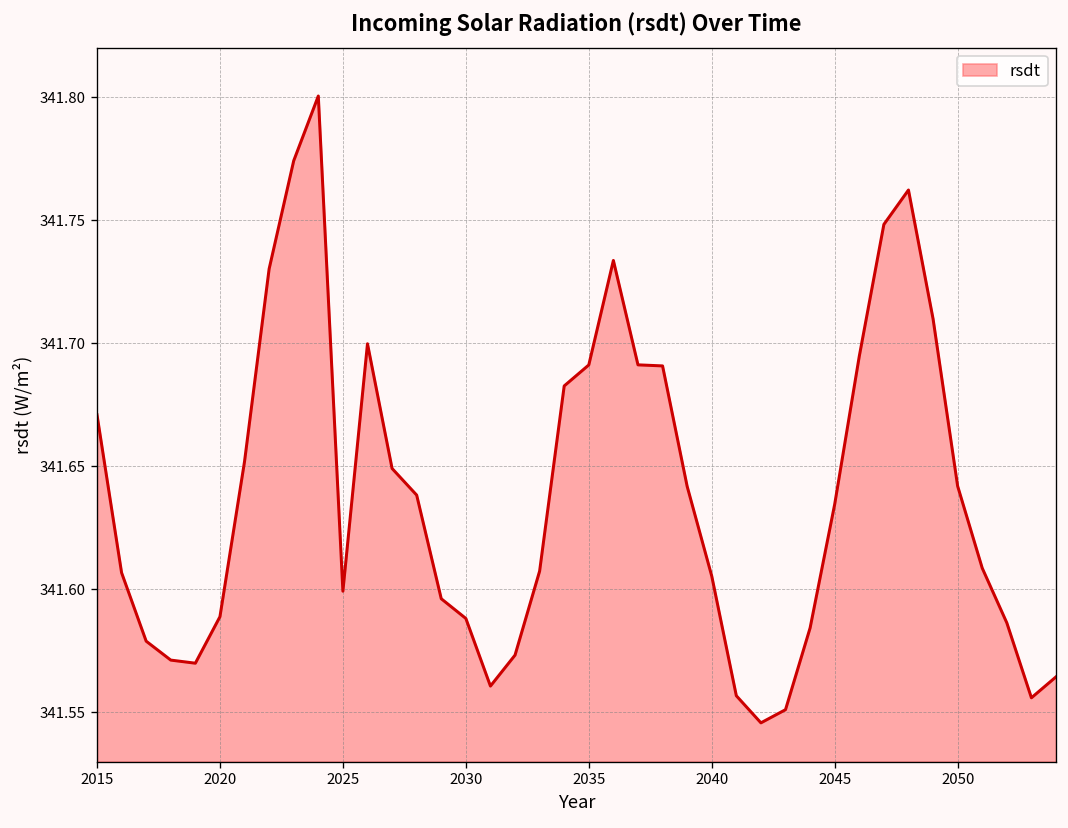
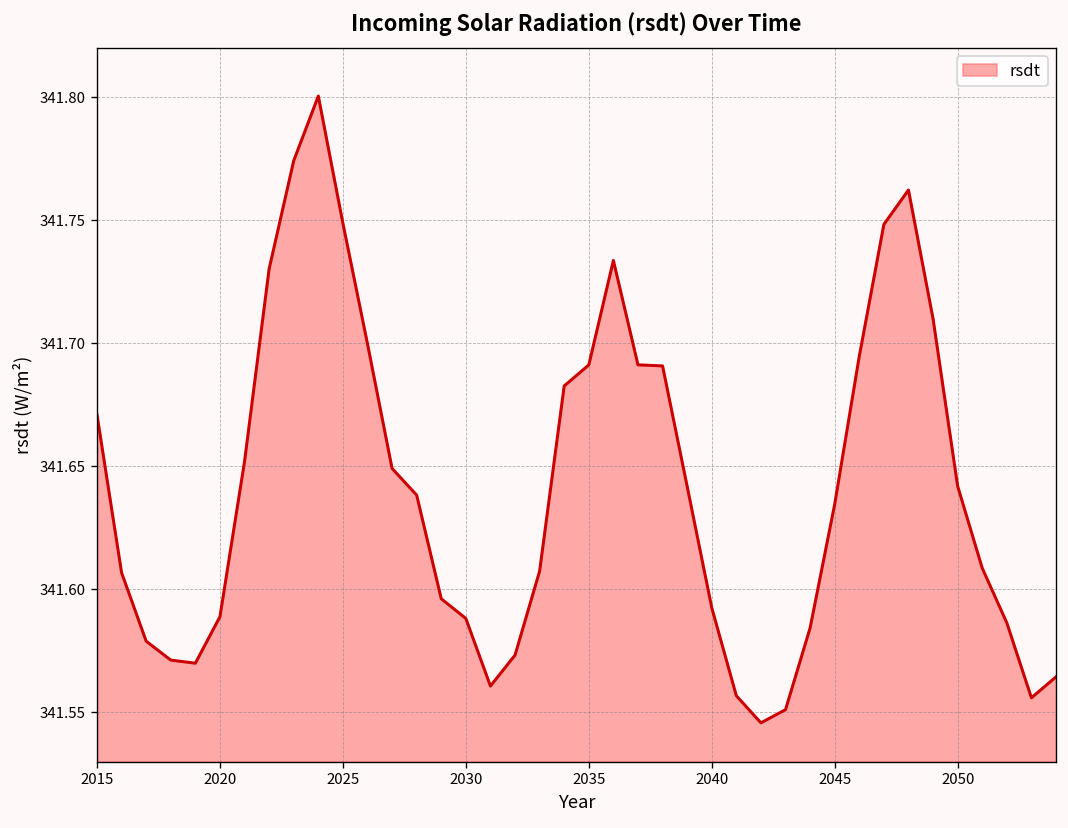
  {
    "2015": 341.671,
    "2020": 341.589,
-   "2025": 341.599,
+   "2025": 341.749,
    "2030": 341.588,
    "2035": 341.691,
-   "2040": 341.605,
+   "2040": 341.593,
    "2045": 341.635,
    "2050": 341.642
  }
